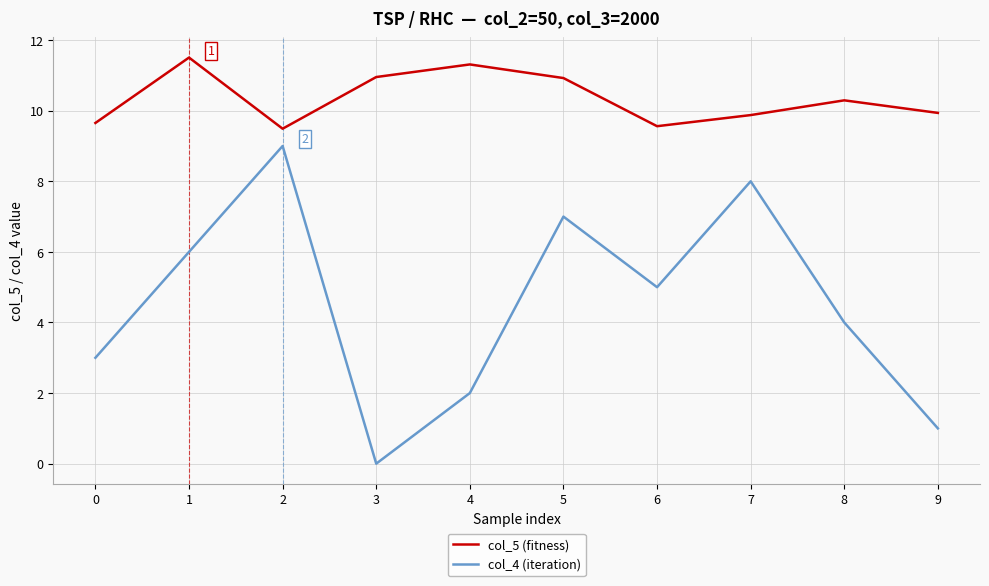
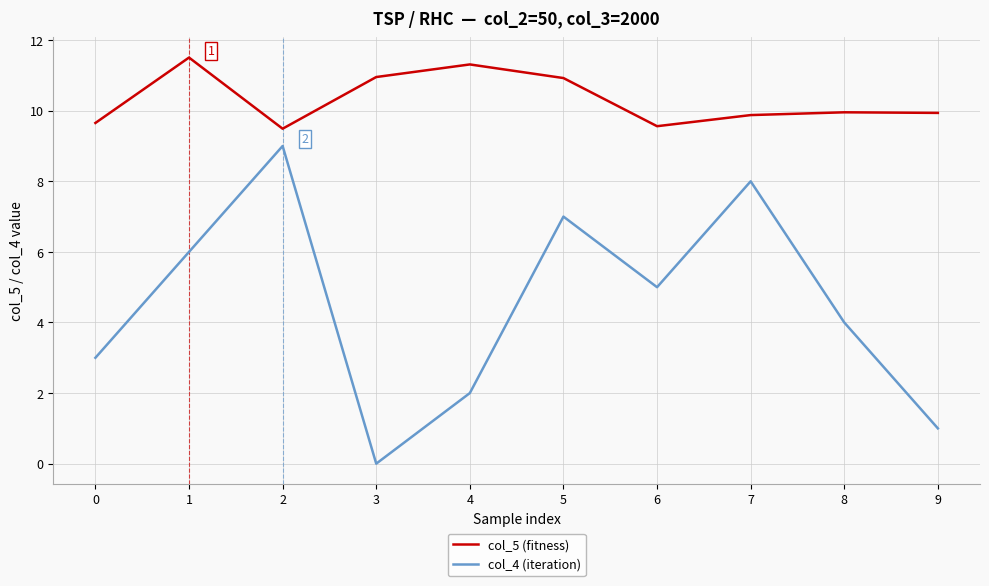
  {
    "col_5 (fitness)": {
      "0": 9.7,
      "3": 11.0,
      "4": 11.3,
      "5": 10.9,
      "6": 9.6,
      "7": 9.9,
-     "8": 10.3,
+     "8": 10.0,
      "9": 9.9
    },
    "col_4 (iteration)": {
      "0": 3.0,
      "1": 6.0,
      "3": 0.0,
      "4": 2.0,
      "5": 7.0,
      "6": 5.0,
      "7": 8.0,
      "8": 4.0,
      "9": 1.0
    }
  }
